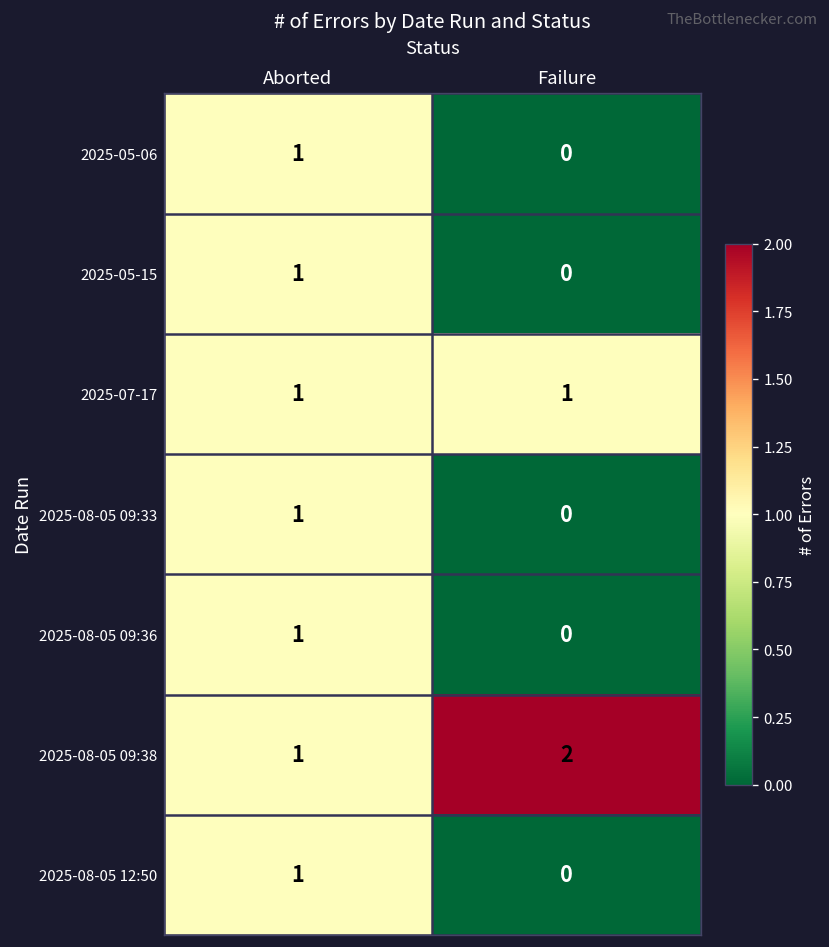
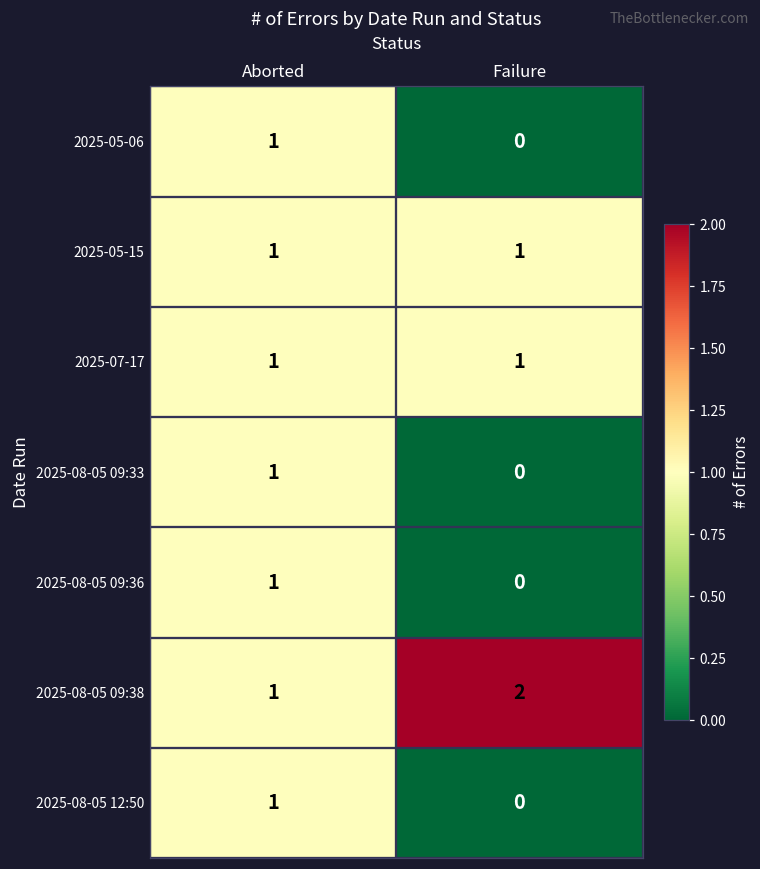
  {
    "2025-05-06": {
      "Aborted": 1,
      "Failure": 0
    },
    "2025-05-15": {
      "Aborted": 1,
-     "Failure": 0
+     "Failure": 1
    },
    "2025-07-17": {
      "Aborted": 1,
      "Failure": 1
    },
    "2025-08-05 09:33": {
      "Aborted": 1,
      "Failure": 0
    },
    "2025-08-05 09:36": {
      "Aborted": 1,
      "Failure": 0
    },
    "2025-08-05 09:38": {
      "Aborted": 1,
      "Failure": 2
    },
    "2025-08-05 12:50": {
      "Aborted": 1,
      "Failure": 0
    }
  }
